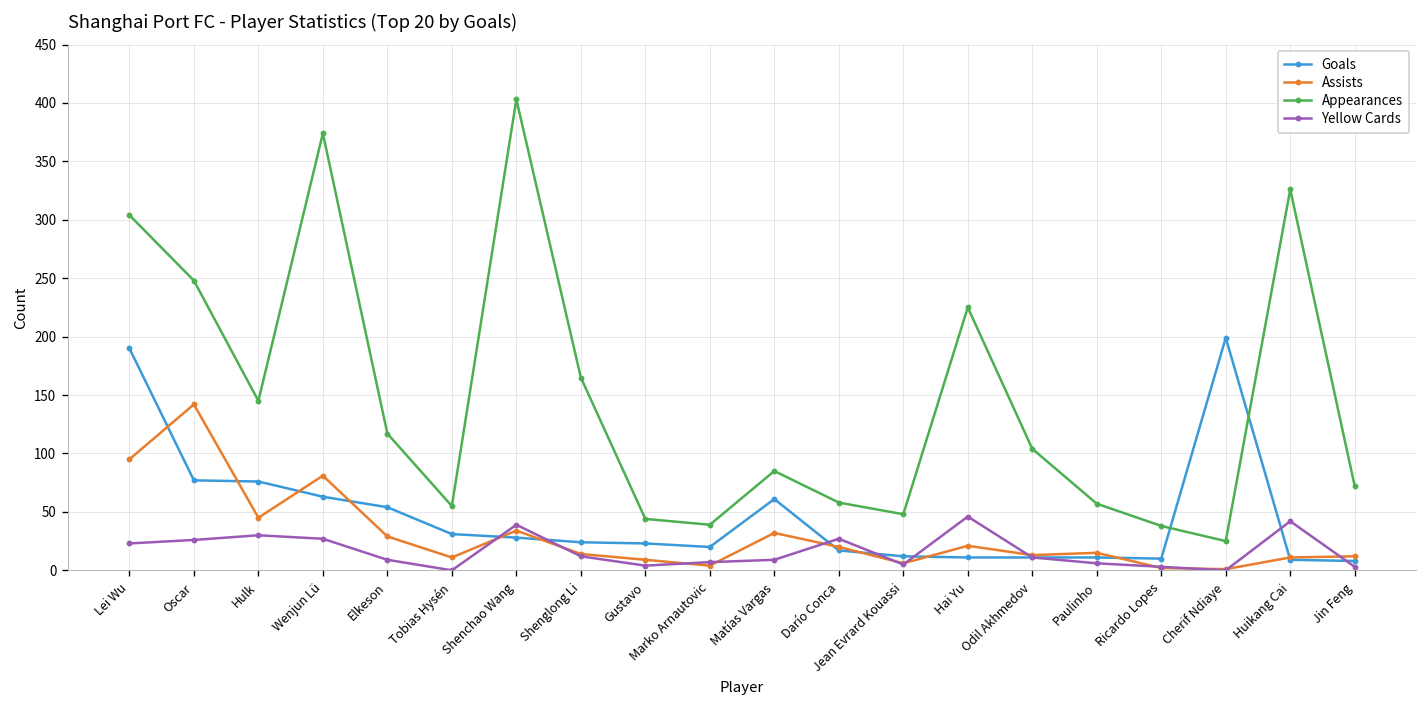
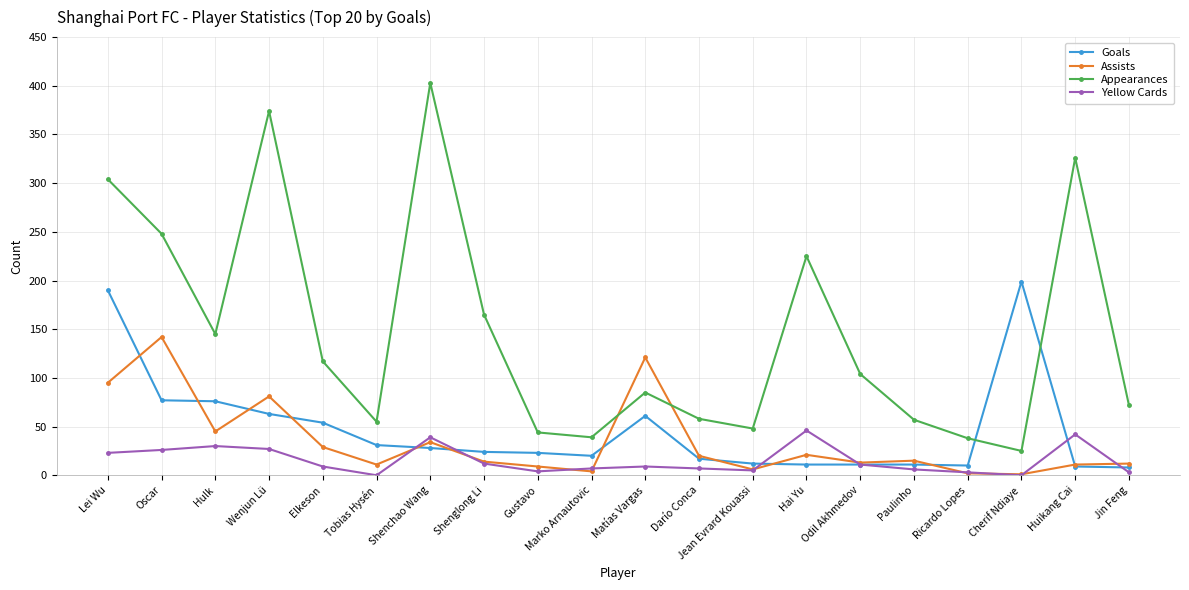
  {
    "Goals": {
      "Lei Wu": 190,
      "Oscar": 80,
      "Hulk": 80,
      "Wenjun Lü": 60,
      "Elkeson": 50,
      "Tobias Hysén": 30,
      "Shenchao Wang": 30,
      "Shenglong Li": 20,
      "Gustavo": 20,
      "Marko Arnautovic": 20,
      "Matías Vargas": 60,
      "Darío Conca": 20,
      "Jean Evrard Kouassi": 10,
      "Hai Yu": 10,
      "Paulinho": 10,
      "Ricardo Lopes": 10,
      "Cherif Ndiaye": 200,
      "Jin Feng": 10
    },
    "Assists": {
      "Lei Wu": 100,
      "Oscar": 140,
      "Hulk": 50,
      "Wenjun Lü": 80,
      "Elkeson": 30,
      "Tobias Hysén": 10,
      "Shenchao Wang": 30,
      "Gustavo": 10,
      "Marko Arnautovic": 0,
-     "Matías Vargas": 30,
+     "Matías Vargas": 120,
      "Darío Conca": 20,
      "Hai Yu": 20,
      "Paulinho": 20,
      "Jin Feng": 10
    },
    "Appearances": {
      "Lei Wu": 300,
      "Oscar": 250,
      "Hulk": 150,
      "Wenjun Lü": 370,
      "Elkeson": 120,
      "Tobias Hysén": 60,
      "Shenchao Wang": 400,
      "Shenglong Li": 170,
      "Gustavo": 40,
      "Marko Arnautovic": 40,
      "Matías Vargas": 90,
      "Darío Conca": 60,
      "Jean Evrard Kouassi": 50,
      "Hai Yu": 230,
      "Odil Akhmedov": 100,
      "Paulinho": 60,
      "Ricardo Lopes": 40,
      "Cherif Ndiaye": 30,
      "Huikang Cai": 330,
      "Jin Feng": 70
    },
    "Yellow Cards": {
      "Lei Wu": 20,
      "Oscar": 30,
      "Hulk": 30,
      "Wenjun Lü": 30,
      "Elkeson": 10,
      "Tobias Hysén": 0,
      "Shenchao Wang": 40,
      "Gustavo": 0,
      "Marko Arnautovic": 10,
      "Matías Vargas": 10,
-     "Darío Conca": 30,
+     "Darío Conca": 10,
      "Hai Yu": 50,
      "Paulinho": 10,
      "Huikang Cai": 40,
      "Jin Feng": 0
    }
  }
